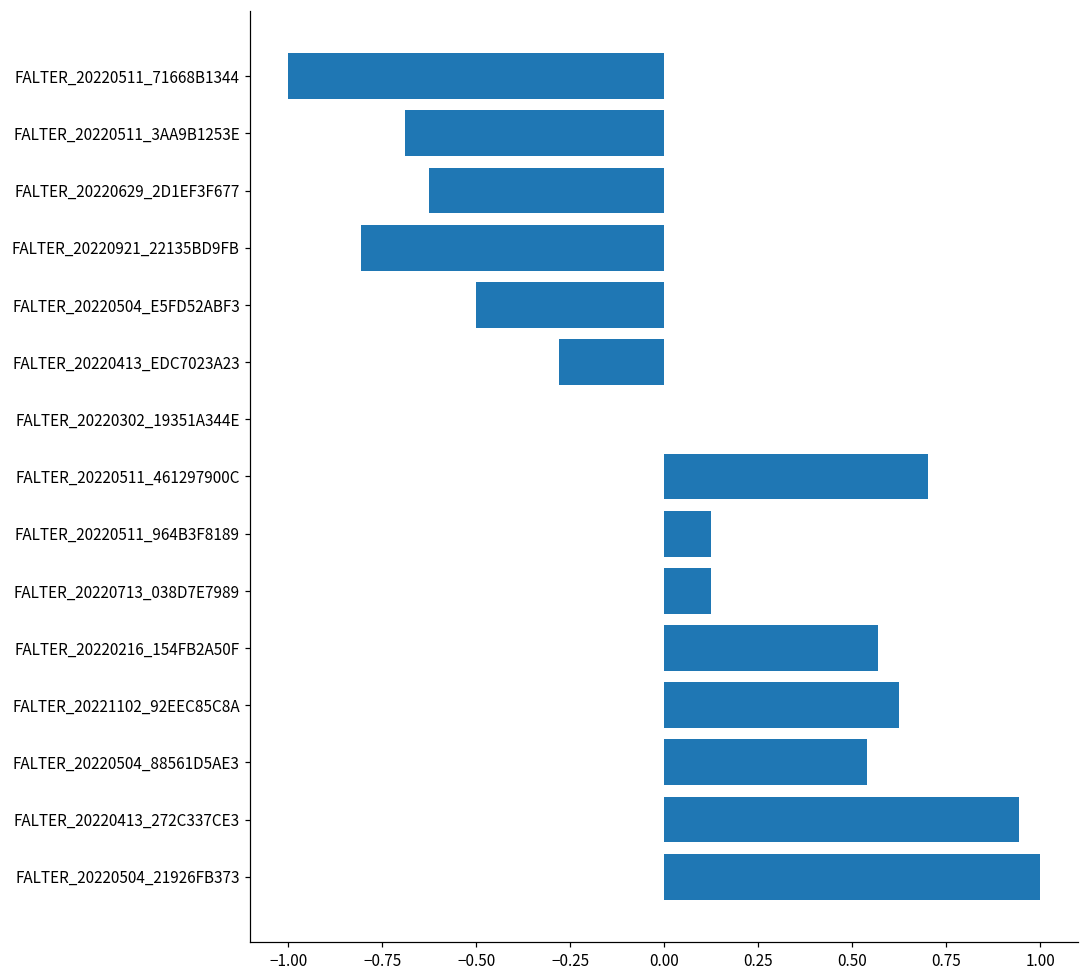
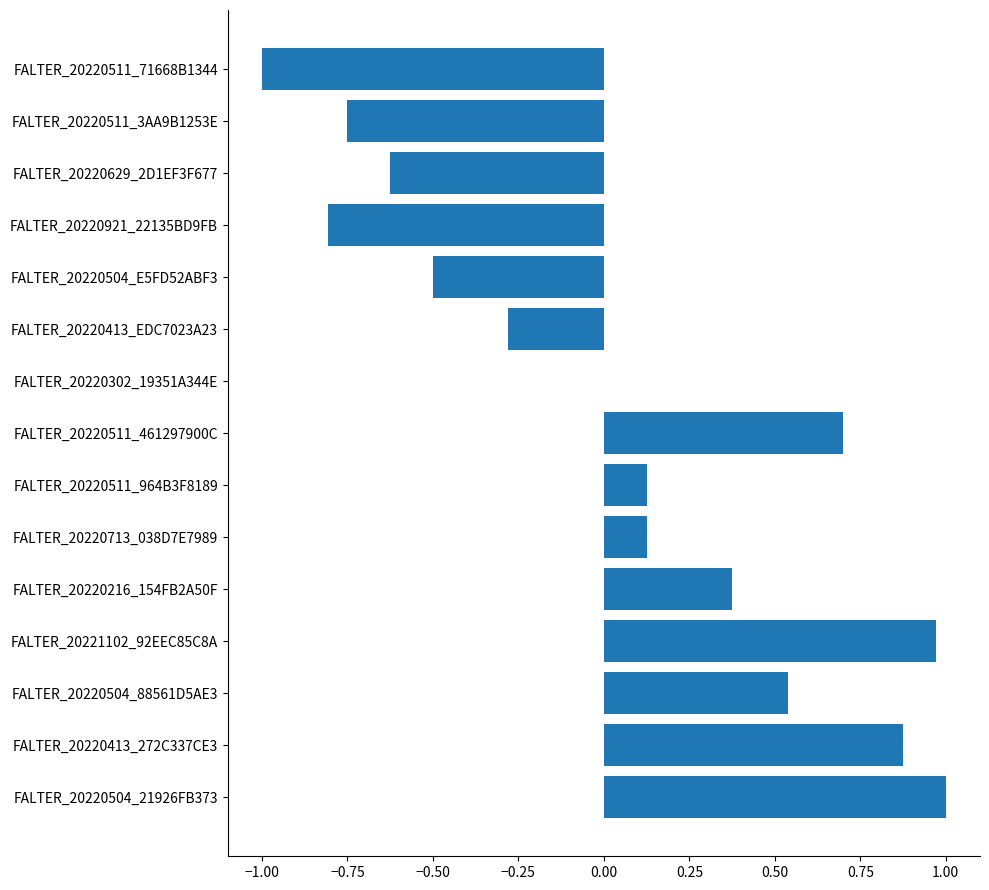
  {
    "FALTER_20220511_71668B1344": -1.00,
-   "FALTER_20220511_3AA9B1253E": -0.69,
+   "FALTER_20220511_3AA9B1253E": -0.75,
    "FALTER_20220629_2D1EF3F677": -0.63,
    "FALTER_20220921_22135BD9FB": -0.81,
    "FALTER_20220504_E5FD52ABF3": -0.50,
    "FALTER_20220413_EDC7023A23": -0.28,
    "FALTER_20220302_19351A344E": 0.00,
    "FALTER_20220511_461297900C": 0.70,
    "FALTER_20220511_964B3F8189": 0.13,
    "FALTER_20220713_038D7E7989": 0.13,
-   "FALTER_20220216_154FB2A50F": 0.57,
-   "FALTER_20221102_92EEC85C8A": 0.63,
+   "FALTER_20220216_154FB2A50F": 0.38,
+   "FALTER_20221102_92EEC85C8A": 0.97,
    "FALTER_20220504_88561D5AE3": 0.54,
-   "FALTER_20220413_272C337CE3": 0.94,
+   "FALTER_20220413_272C337CE3": 0.88,
    "FALTER_20220504_21926FB373": 1.00
  }
